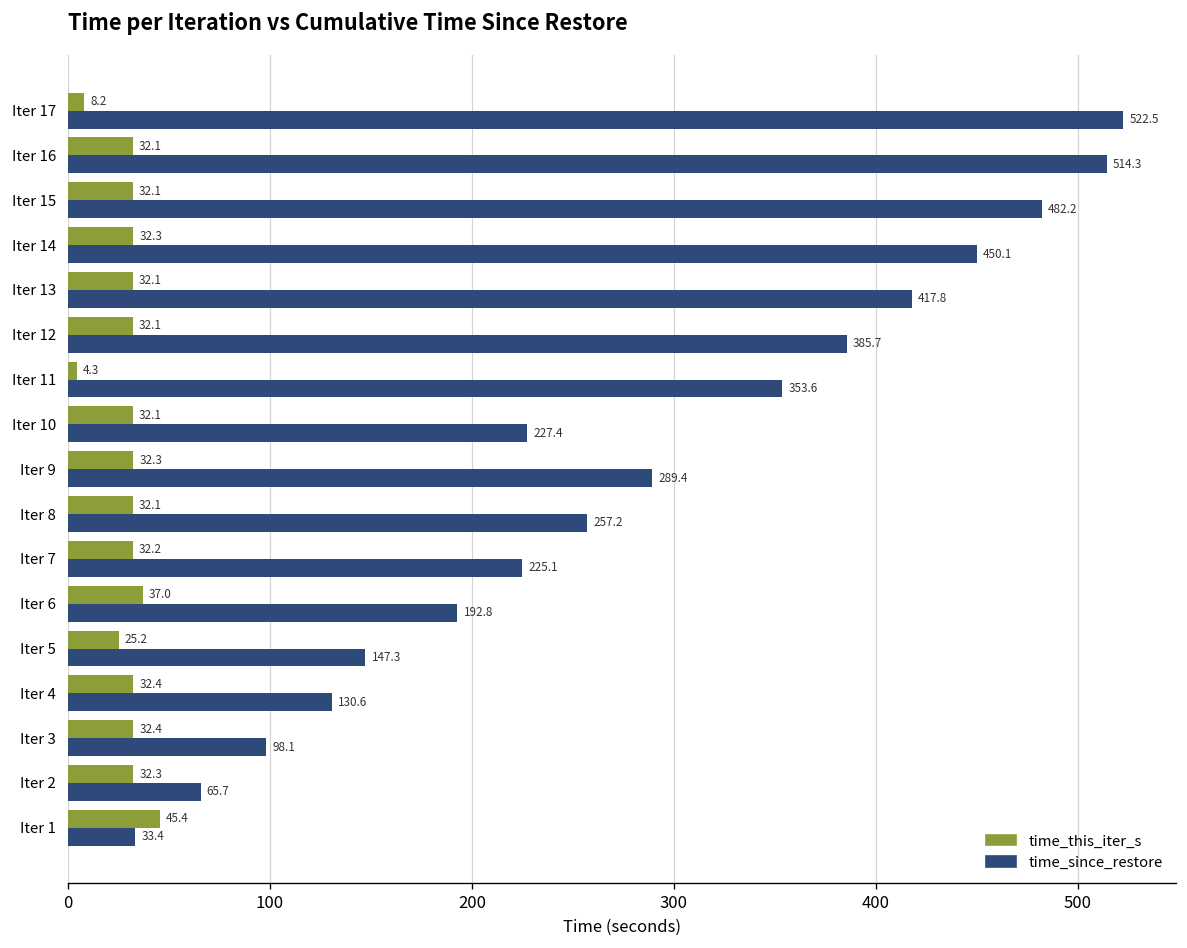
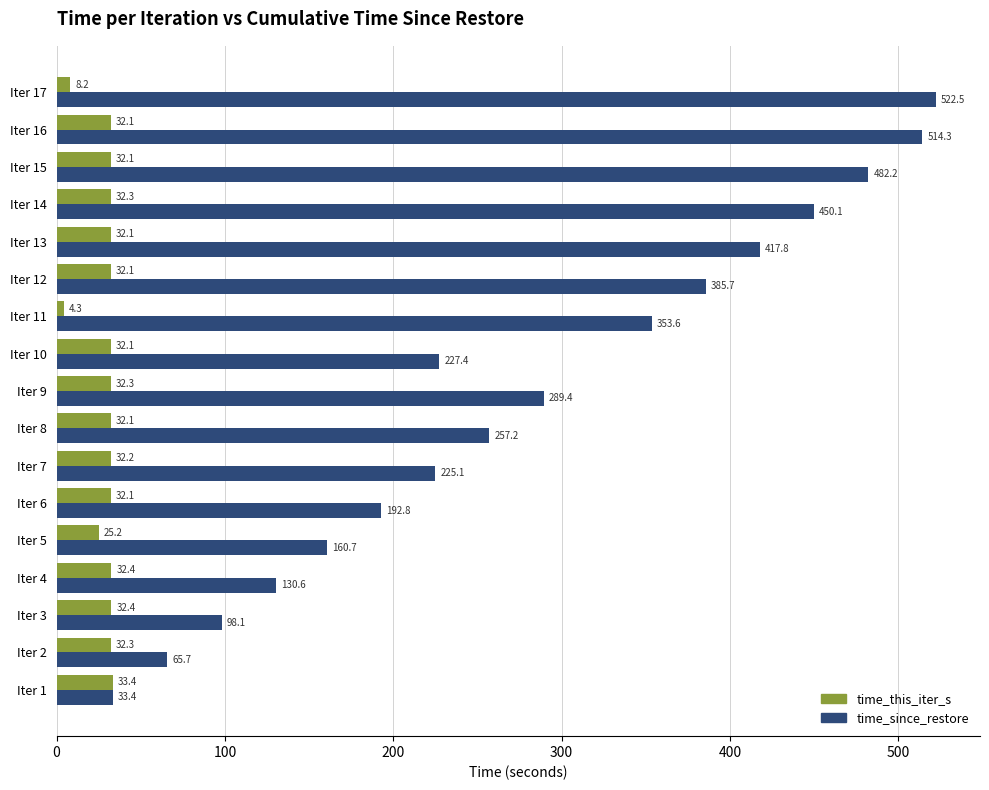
  {
    "time_this_iter_s": {
      "Iter 17": 8.2,
      "Iter 16": 32.1,
      "Iter 15": 32.1,
      "Iter 14": 32.3,
      "Iter 13": 32.1,
      "Iter 12": 32.1,
      "Iter 11": 4.3,
      "Iter 10": 32.1,
      "Iter 9": 32.3,
      "Iter 8": 32.1,
      "Iter 7": 32.2,
-     "Iter 6": 37.0,
+     "Iter 6": 32.1,
      "Iter 5": 25.2,
      "Iter 4": 32.4,
      "Iter 3": 32.4,
      "Iter 2": 32.3,
-     "Iter 1": 45.4
+     "Iter 1": 33.4
    },
    "time_since_restore": {
      "Iter 17": 522.5,
      "Iter 16": 514.3,
      "Iter 15": 482.2,
      "Iter 14": 450.1,
      "Iter 13": 417.8,
      "Iter 12": 385.7,
      "Iter 11": 353.6,
      "Iter 10": 227.4,
      "Iter 9": 289.4,
      "Iter 8": 257.2,
      "Iter 7": 225.1,
      "Iter 6": 192.8,
-     "Iter 5": 147.3,
+     "Iter 5": 160.7,
      "Iter 4": 130.6,
      "Iter 3": 98.1,
      "Iter 2": 65.7,
      "Iter 1": 33.4
    }
  }
